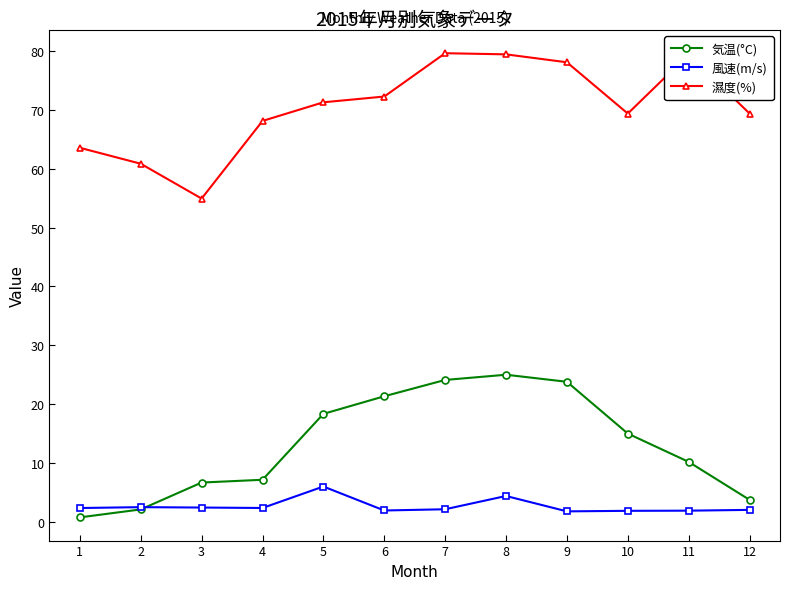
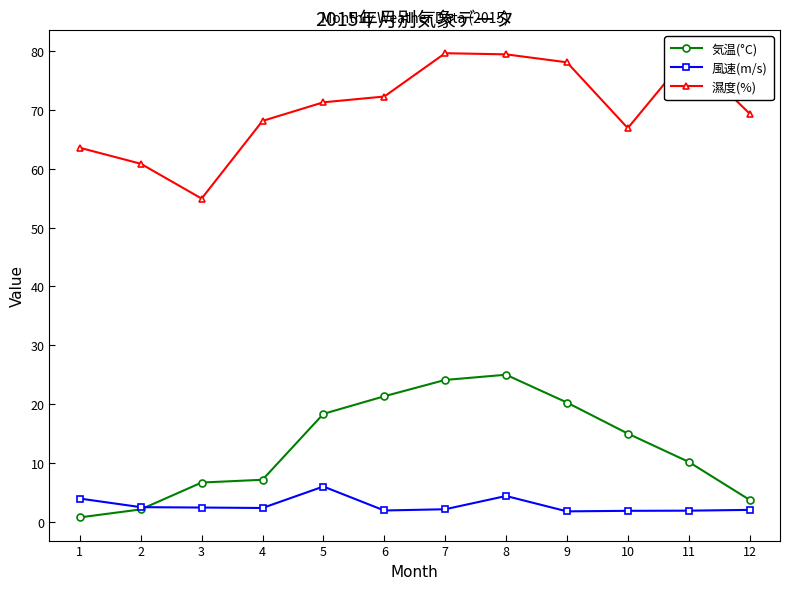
  {
    "気温(°C)": {
      "1": 1,
      "3": 7,
      "4": 7,
      "5": 18,
      "6": 21,
      "7": 24,
      "8": 25,
-     "9": 24,
+     "9": 20,
      "10": 15,
      "11": 10,
      "12": 4
    },
    "風速(m/s)": {
-     "1": 2,
+     "1": 4,
      "3": 2,
      "4": 2,
      "5": 6,
      "6": 2,
      "7": 2,
      "8": 4,
      "9": 2,
      "10": 2,
      "11": 2,
      "12": 2
    },
    "濕度(%)": {
      "1": 64,
      "2": 61,
      "3": 55,
      "4": 68,
      "5": 71,
      "6": 72,
      "7": 80,
      "8": 79,
      "9": 78,
-     "10": 69,
+     "10": 67,
      "12": 69
    }
  }
